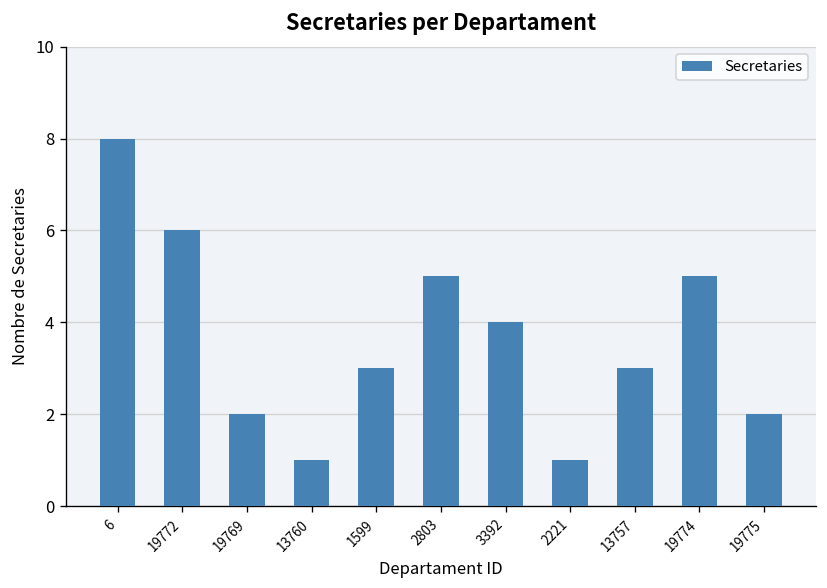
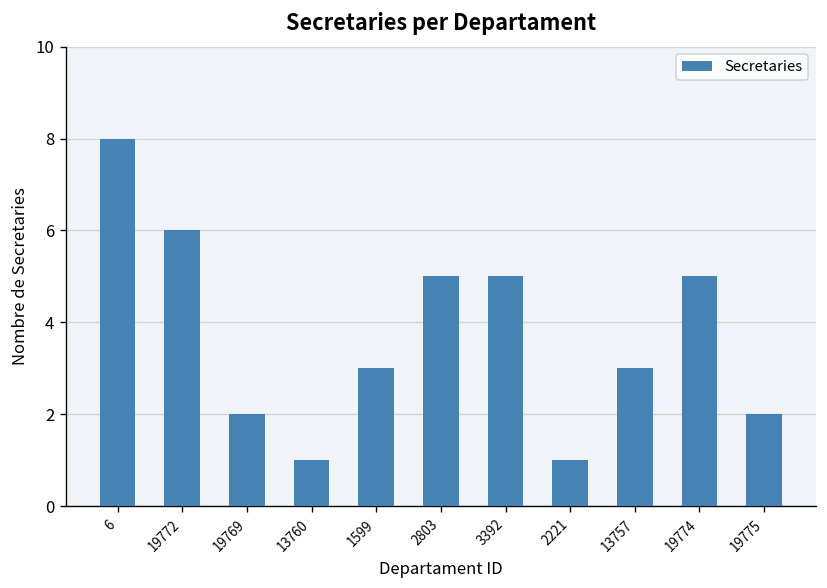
  {
    "6": 8,
    "19772": 6,
    "19769": 2,
    "13760": 1,
    "1599": 3,
    "2803": 5,
-   "3392": 4,
+   "3392": 5,
    "2221": 1,
    "13757": 3,
    "19774": 5,
    "19775": 2
  }
